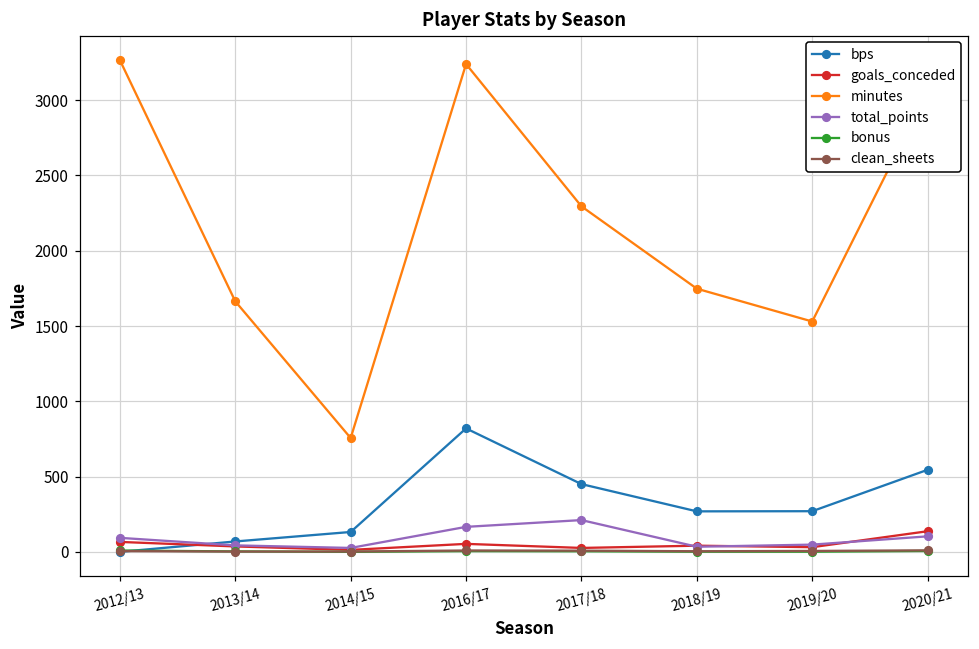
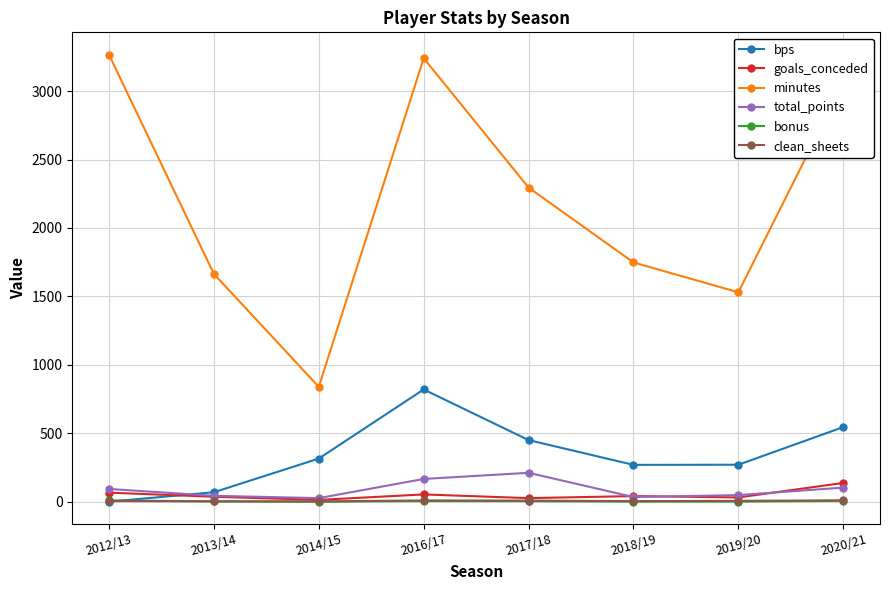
  {
    "bps": {
      "2013/14": 70,
-     "2014/15": 130,
+     "2014/15": 320,
      "2016/17": 820,
      "2017/18": 450,
      "2018/19": 270,
      "2019/20": 270,
      "2020/21": 550
    },
    "goals_conceded": {
      "2012/13": 70,
      "2016/17": 50,
      "2020/21": 140
    },
    "minutes": {
      "2012/13": 3270,
      "2013/14": 1660,
-     "2014/15": 760,
+     "2014/15": 840,
      "2016/17": 3240,
      "2017/18": 2300,
      "2018/19": 1750,
      "2019/20": 1530
    },
    "total_points": {
      "2012/13": 90,
      "2016/17": 170,
      "2017/18": 210,
      "2020/21": 100
    }
  }
